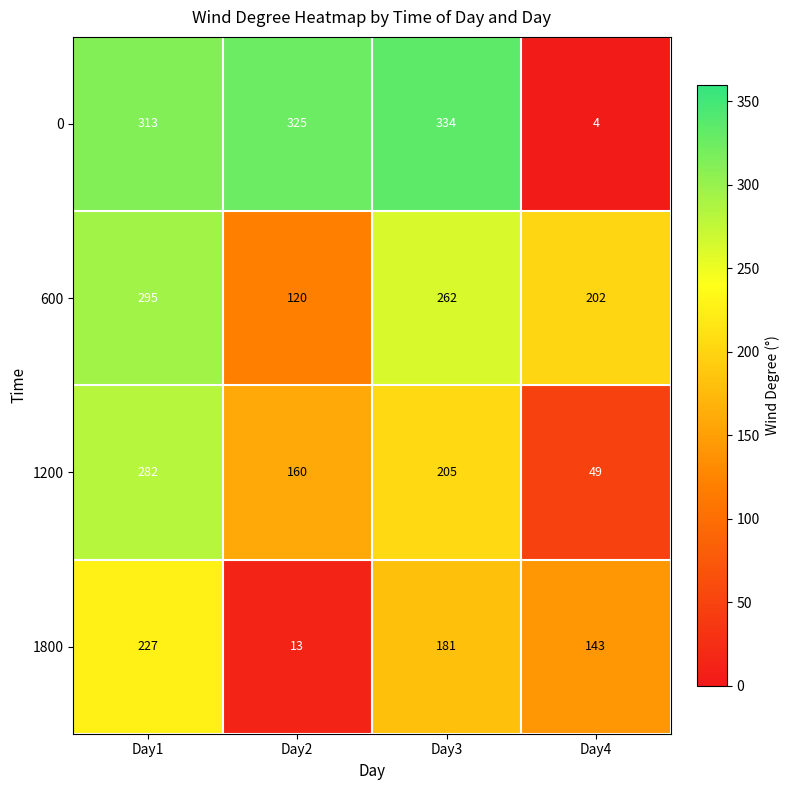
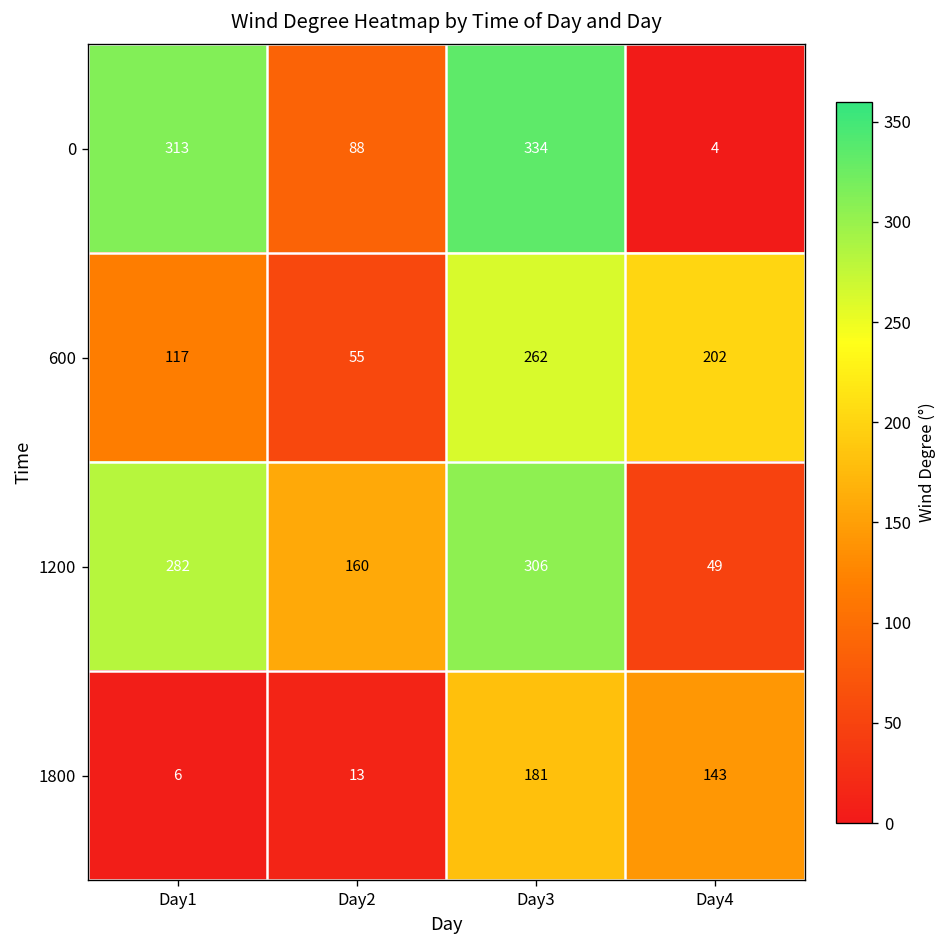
  {
    "0": {
      "Day1": 313,
-     "Day2": 325,
+     "Day2": 88,
      "Day3": 334,
      "Day4": 4
    },
    "600": {
-     "Day1": 295,
-     "Day2": 120,
+     "Day1": 117,
+     "Day2": 55,
      "Day3": 262,
      "Day4": 202
    },
    "1200": {
      "Day1": 282,
      "Day2": 160,
-     "Day3": 205,
+     "Day3": 306,
      "Day4": 49
    },
    "1800": {
-     "Day1": 227,
+     "Day1": 6,
      "Day2": 13,
      "Day3": 181,
      "Day4": 143
    }
  }
